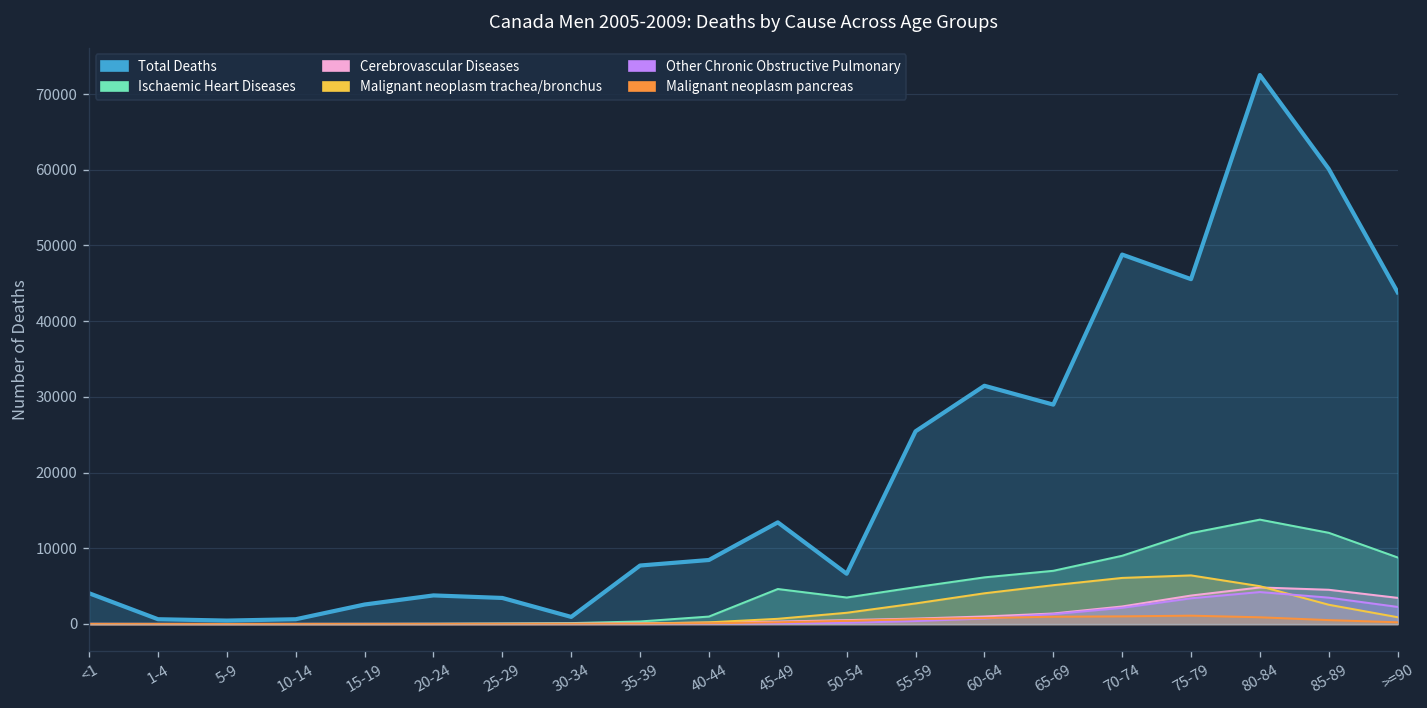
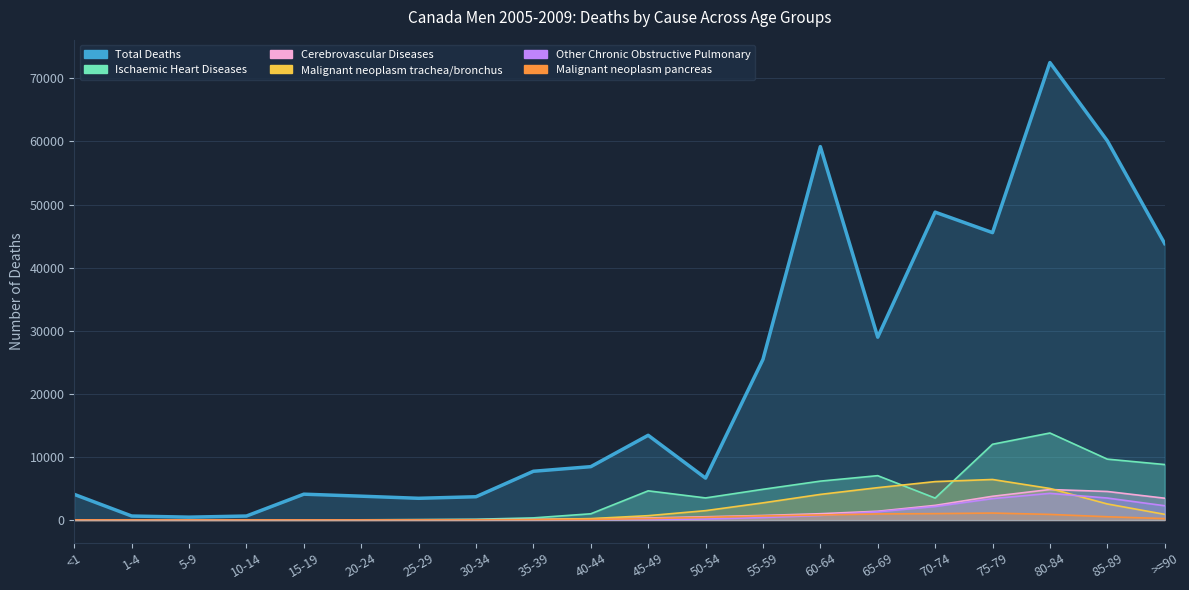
  {
    "Ischaemic Heart Diseases": {
      "40-44": 1000,
      "45-49": 5000,
      "50-54": 3000,
      "55-59": 5000,
      "60-64": 6000,
      "65-69": 7000,
-     "70-74": 9000,
+     "70-74": 3000,
      "75-79": 12000,
      "80-84": 14000,
-     "85-89": 12000,
+     "85-89": 10000,
      ">=90": 9000
    },
    "Total Deaths": {
      "<1": 4000,
      "1-4": 1000,
      "5-9": 0,
      "10-14": 1000,
-     "15-19": 3000,
+     "15-19": 4000,
      "20-24": 4000,
      "25-29": 3000,
-     "30-34": 1000,
+     "30-34": 4000,
      "35-39": 8000,
      "40-44": 8000,
      "45-49": 13000,
      "50-54": 7000,
      "55-59": 25000,
-     "60-64": 31000,
+     "60-64": 59000,
      "65-69": 29000,
      "70-74": 49000,
      "75-79": 46000,
      "80-84": 73000,
      "85-89": 60000,
      ">=90": 44000
    }
  }
